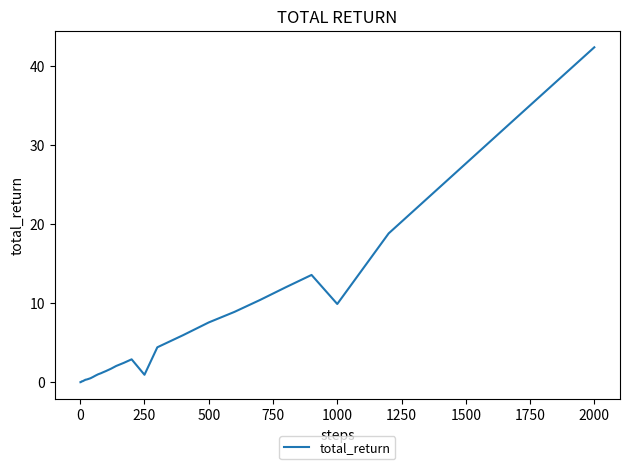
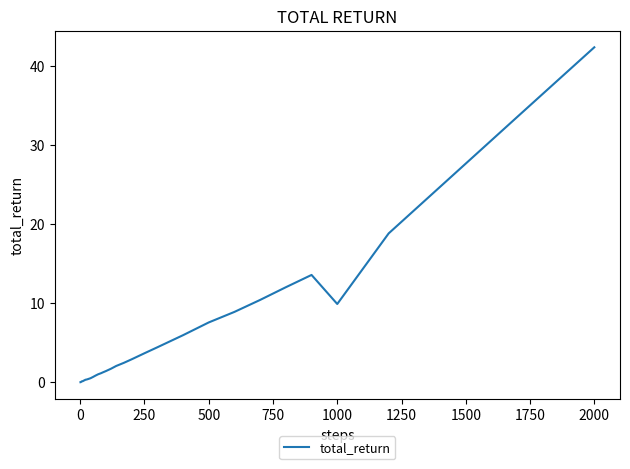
  {
-   "250": 1,
+   "250": 4,
    "500": 8,
    "1000": 10,
    "2000": 42
  }
